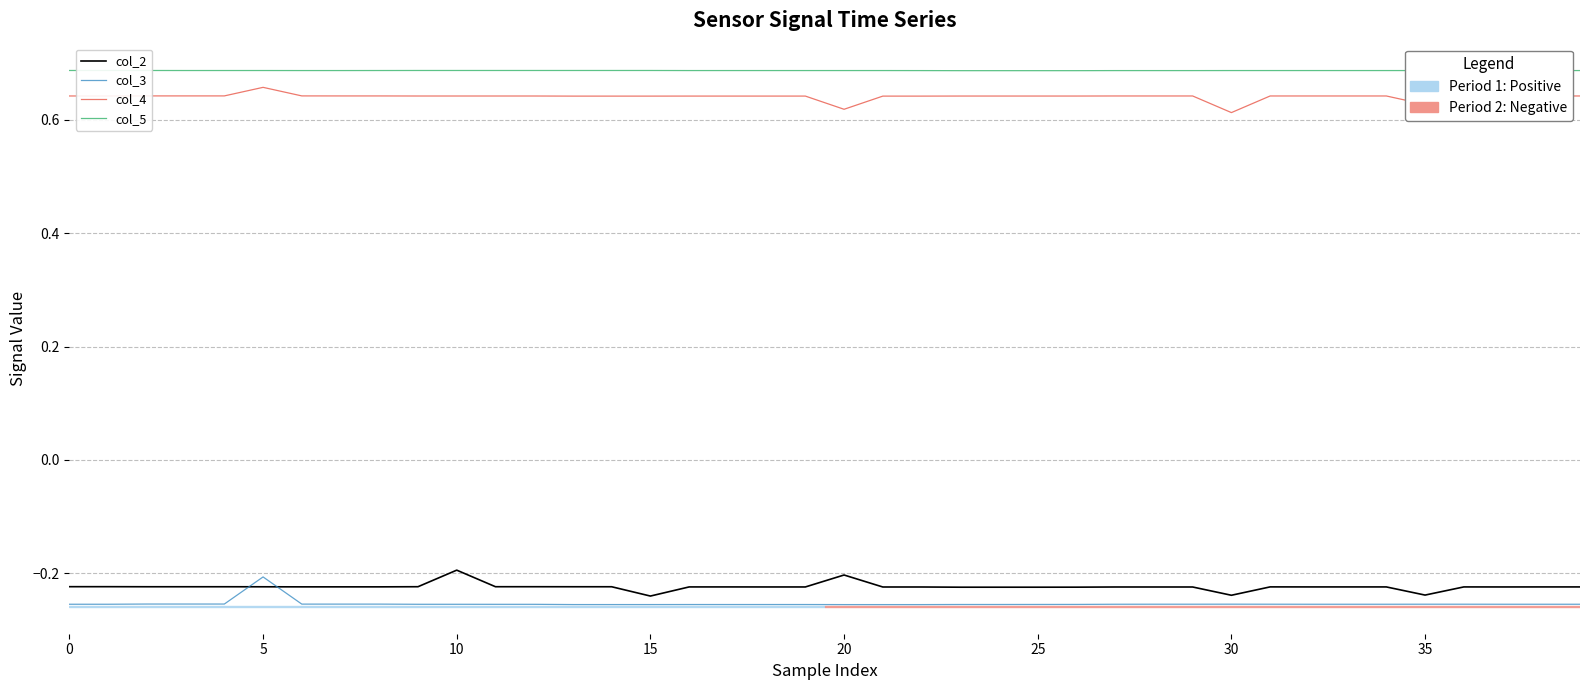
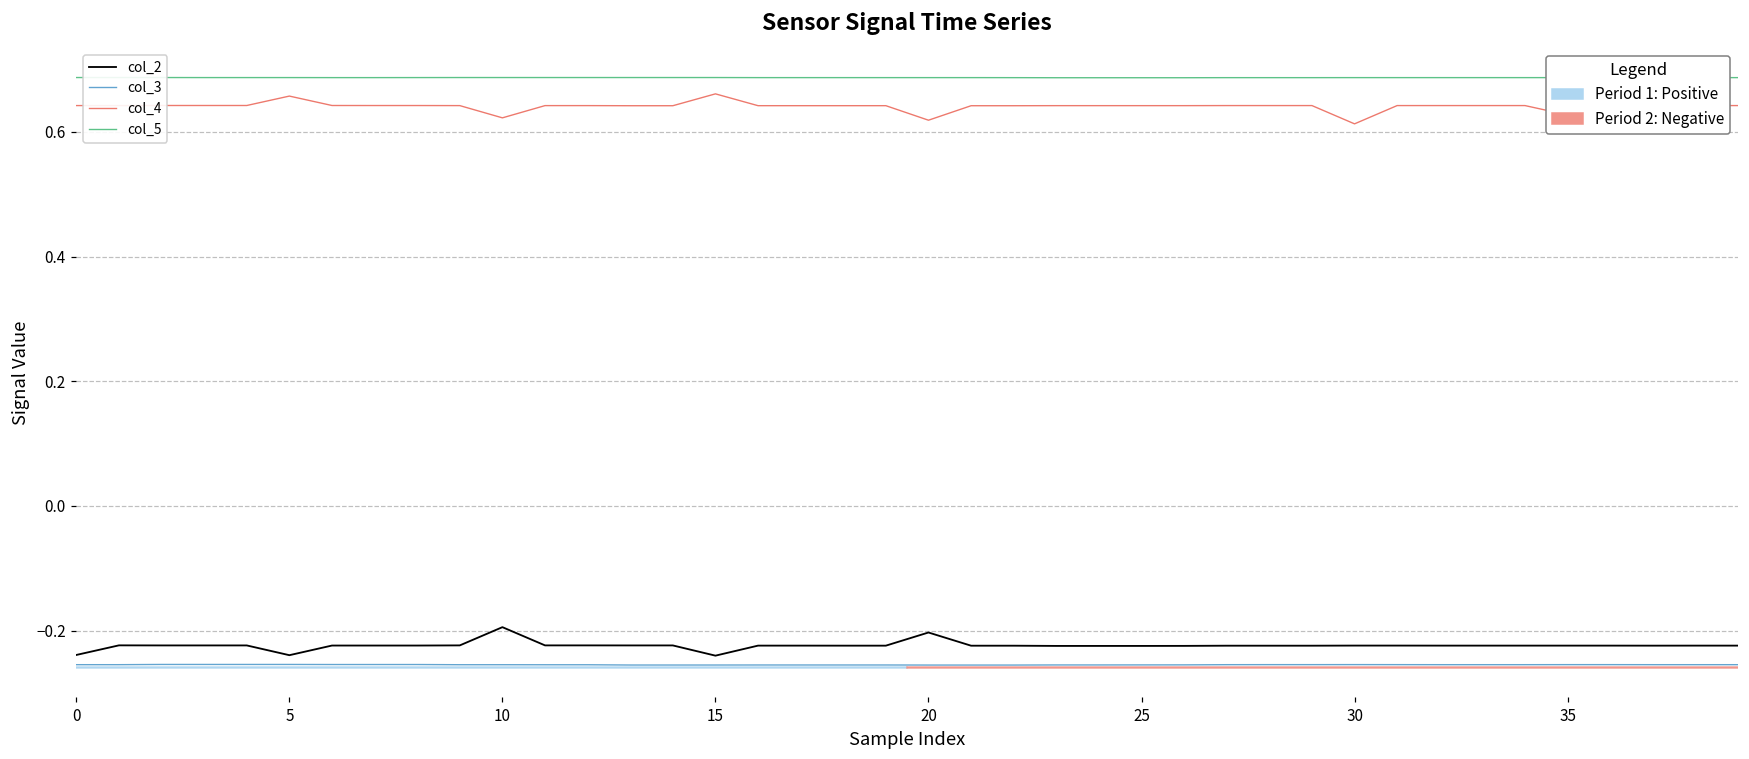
  {
    "col_2": {
-     "0": -0.22,
-     "5": -0.22,
+     "0": -0.24,
+     "5": -0.24,
      "10": -0.19,
      "15": -0.24,
      "20": -0.20,
      "25": -0.22,
-     "30": -0.24,
-     "35": -0.24
+     "30": -0.22,
+     "35": -0.22
    },
    "col_3": {
      "0": -0.25,
-     "5": -0.21,
+     "5": -0.25,
      "10": -0.25,
      "15": -0.26,
      "20": -0.26,
      "25": -0.26,
      "30": -0.25,
      "35": -0.25
    },
    "col_4": {
      "0": 0.64,
      "5": 0.66,
-     "10": 0.64,
-     "15": 0.64,
+     "10": 0.62,
+     "15": 0.66,
      "20": 0.62,
      "25": 0.64,
      "30": 0.61,
      "35": 0.63
    },
    "col_5": {
      "0": 0.69,
      "5": 0.69,
      "10": 0.69,
      "15": 0.69,
      "20": 0.69,
      "25": 0.69,
      "30": 0.69,
      "35": 0.69
    }
  }
